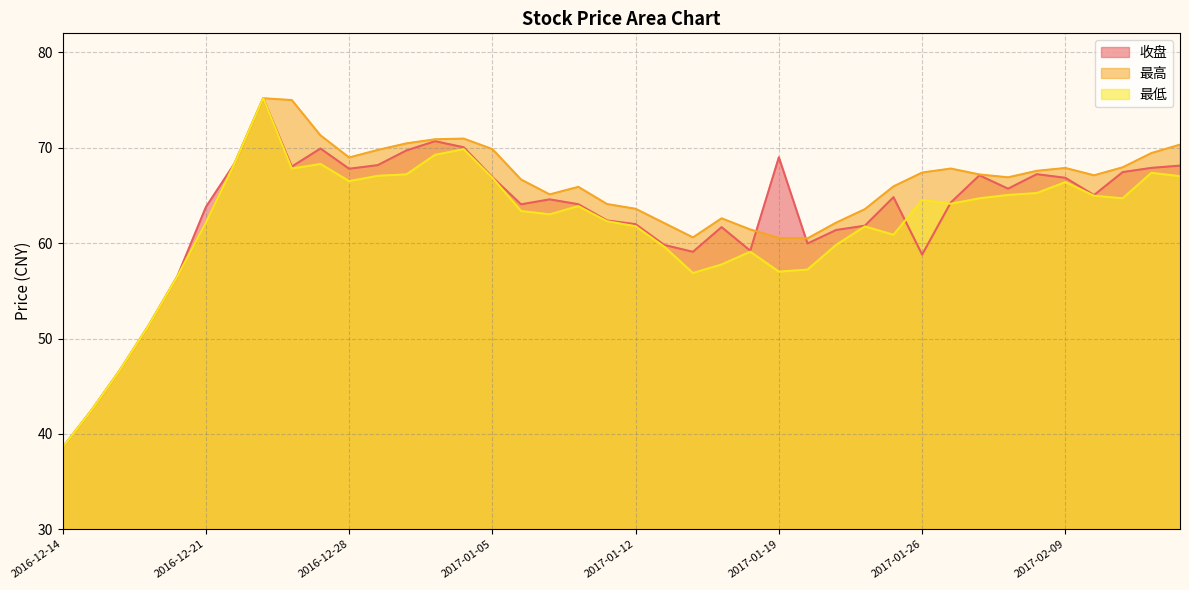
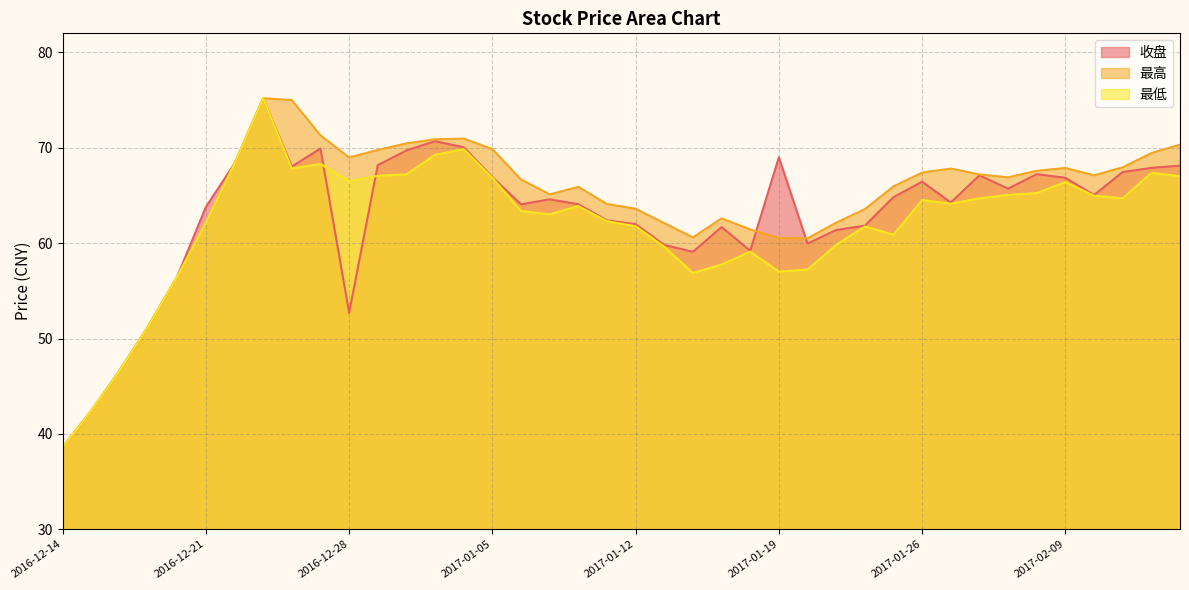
  {
    "收盘": {
      "2016-12-21": 64,
-     "2016-12-28": 68,
+     "2016-12-28": 53,
      "2017-01-19": 69,
-     "2017-01-26": 59,
+     "2017-01-26": 66,
      "2017-02-09": 67
    }
  }
